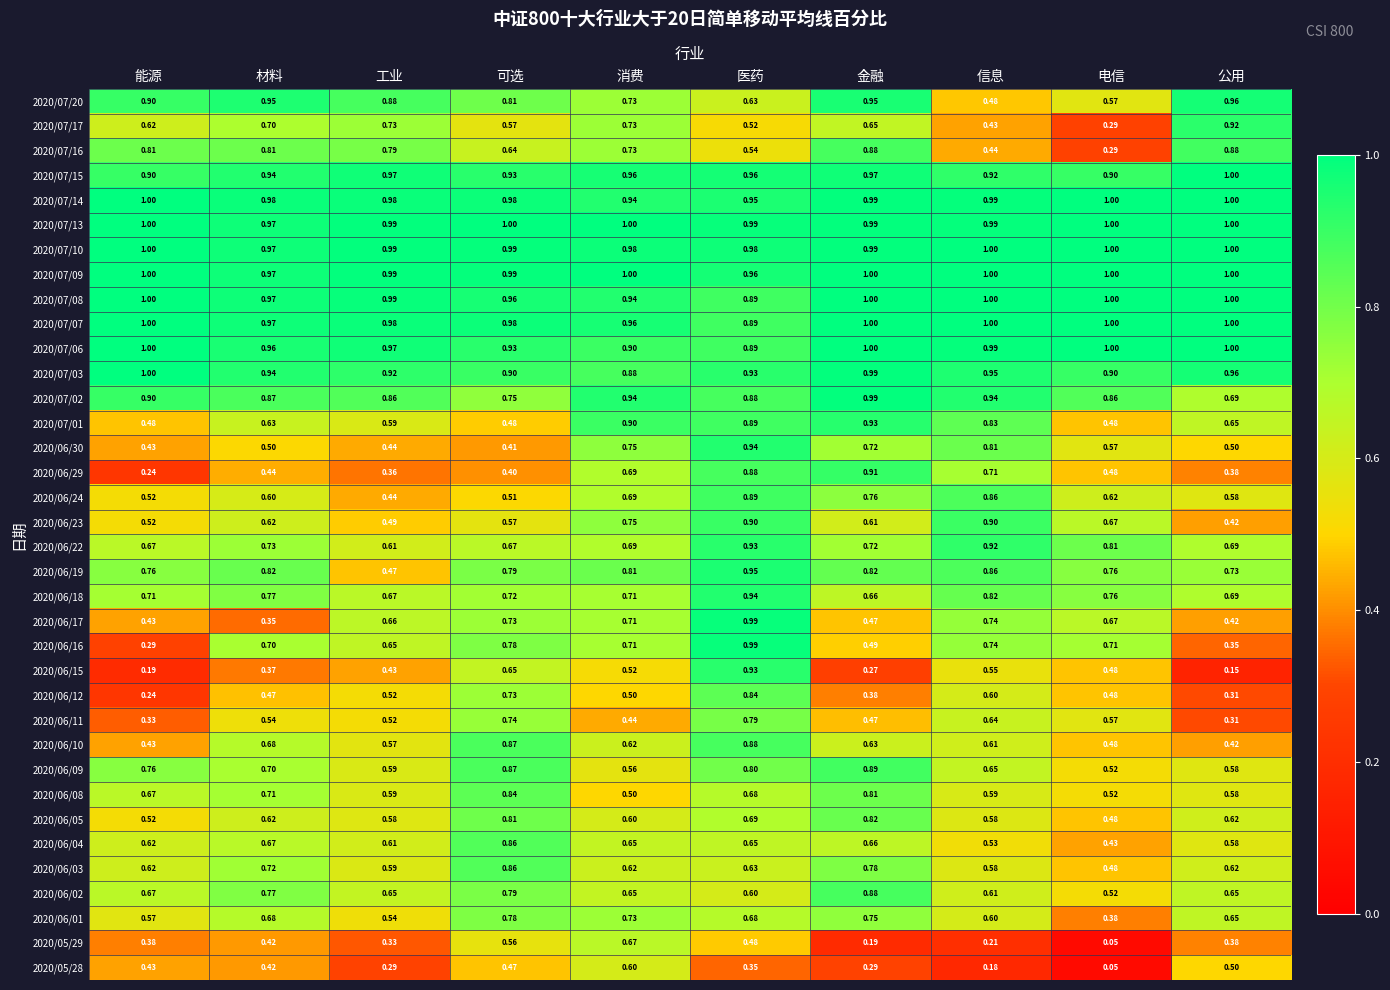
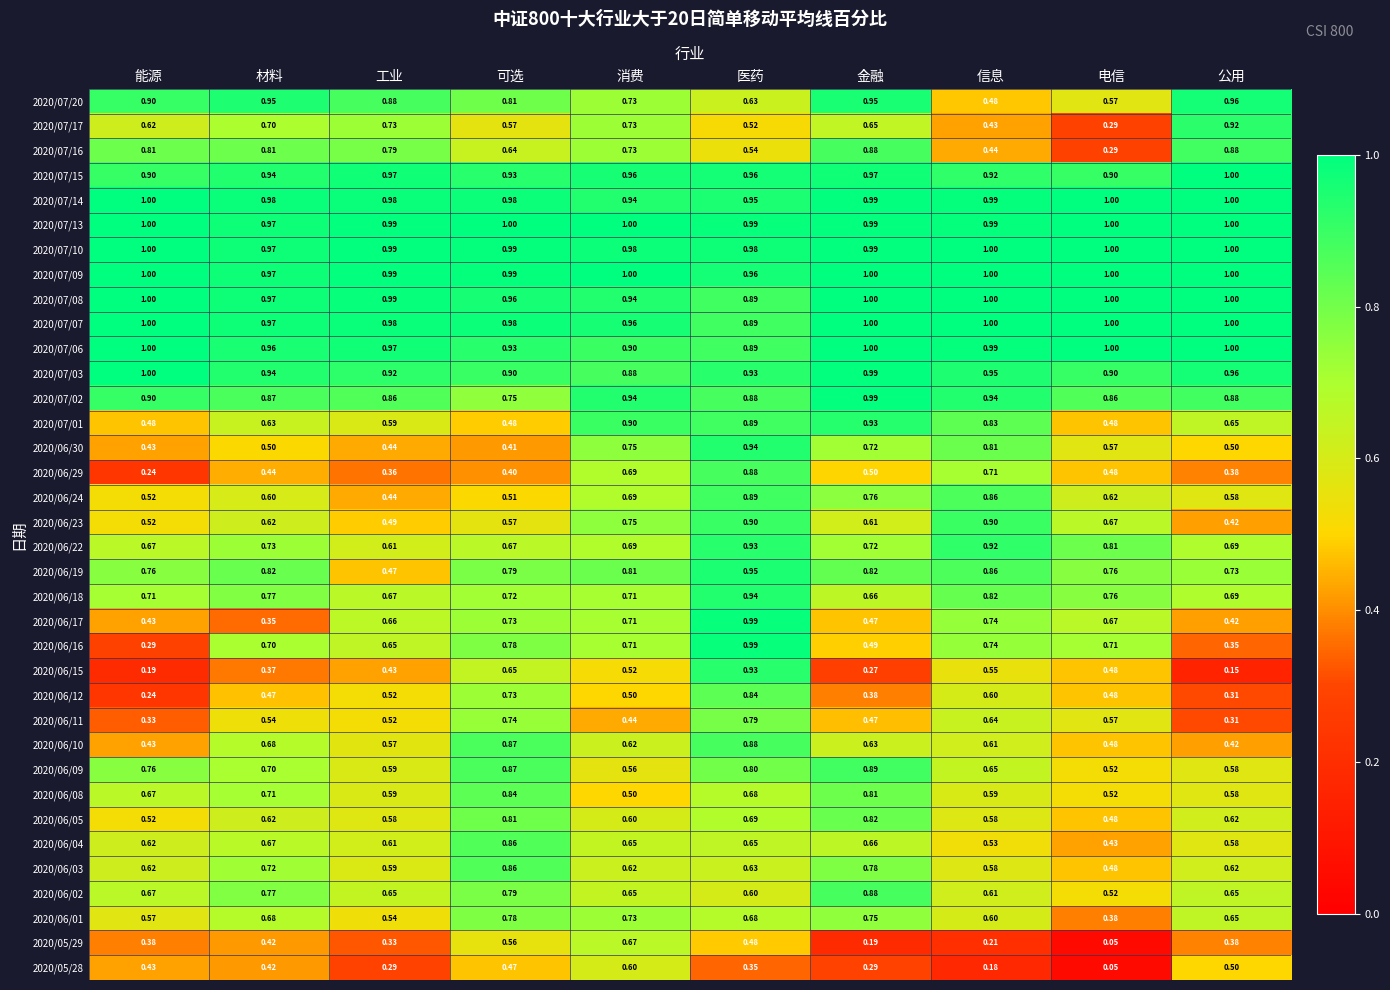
  {
    "2020/07/02": {
      "能源": 0.90,
      "材料": 0.87,
      "工业": 0.86,
      "可选": 0.75,
      "消费": 0.94,
      "医药": 0.88,
      "金融": 0.99,
      "信息": 0.94,
      "电信": 0.86,
-     "公用": 0.69
+     "公用": 0.88
    },
    "2020/06/29": {
      "能源": 0.24,
      "材料": 0.44,
      "工业": 0.36,
      "可选": 0.40,
      "消费": 0.69,
      "医药": 0.88,
-     "金融": 0.91,
+     "金融": 0.50,
      "信息": 0.71,
      "电信": 0.48,
      "公用": 0.38
    }
  }
